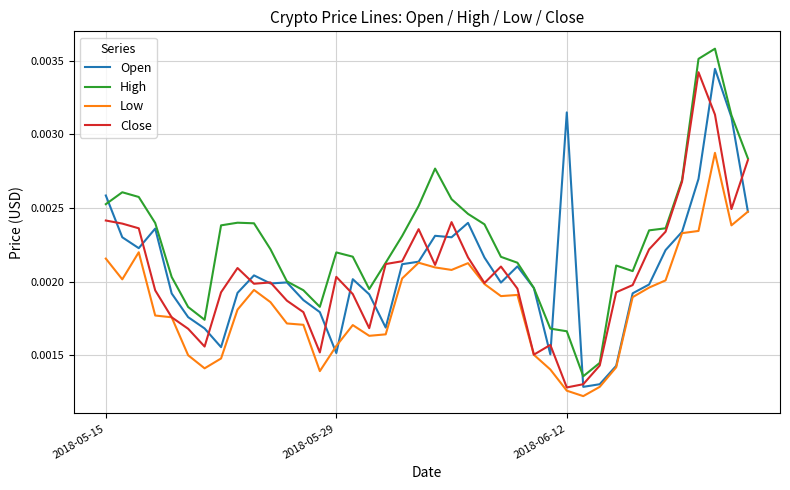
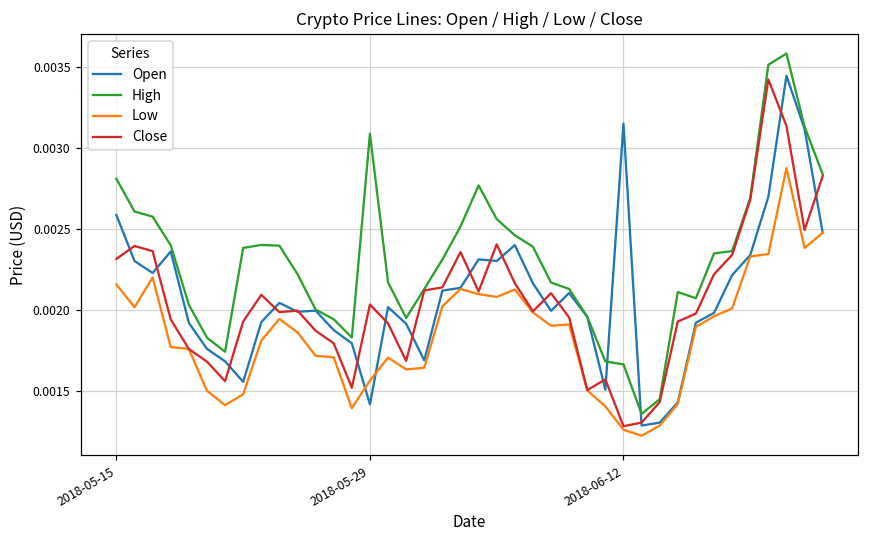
  {
    "Open": {
      "2018-05-15": 0.00259,
-     "2018-05-29": 0.00151,
+     "2018-05-29": 0.00142,
      "2018-06-12": 0.00315
    },
    "High": {
-     "2018-05-15": 0.00253,
-     "2018-05-29": 0.00220,
+     "2018-05-15": 0.00281,
+     "2018-05-29": 0.00309,
      "2018-06-12": 0.00166
    },
    "Low": {
      "2018-05-15": 0.00216,
      "2018-05-29": 0.00156,
      "2018-06-12": 0.00126
    },
    "Close": {
-     "2018-05-15": 0.00242,
+     "2018-05-15": 0.00231,
      "2018-05-29": 0.00203,
      "2018-06-12": 0.00128
    }
  }
